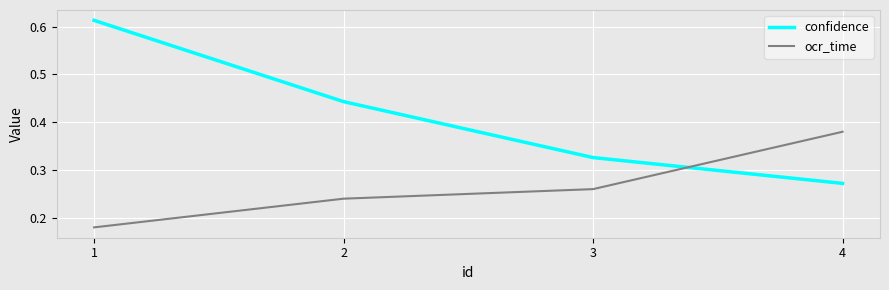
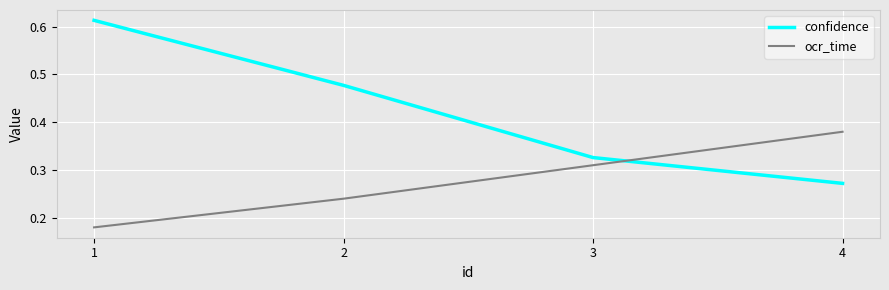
  {
    "confidence": {
      "1": 0.61,
-     "2": 0.44,
+     "2": 0.48,
      "3": 0.33,
      "4": 0.27
    },
    "ocr_time": {
      "1": 0.18,
      "2": 0.24,
-     "3": 0.26,
+     "3": 0.31,
      "4": 0.38
    }
  }
